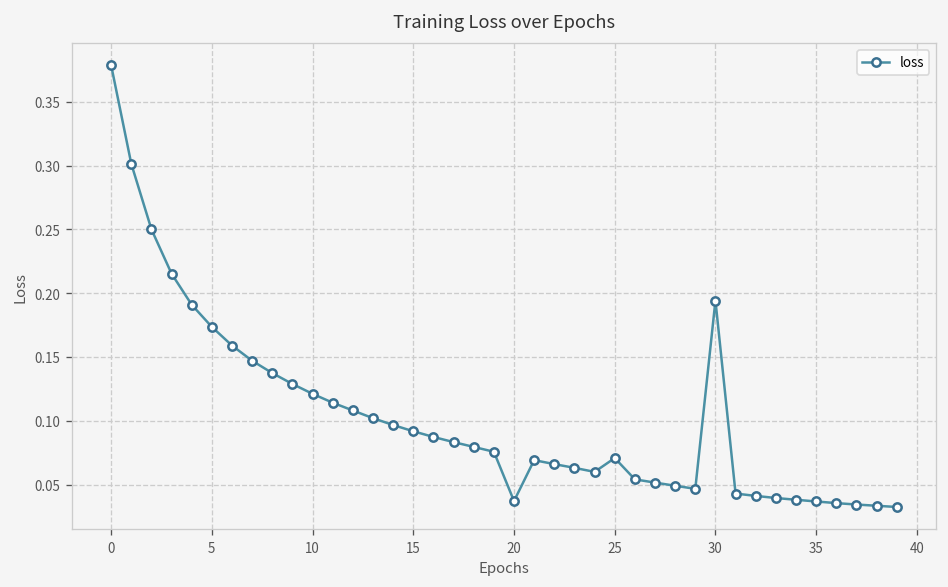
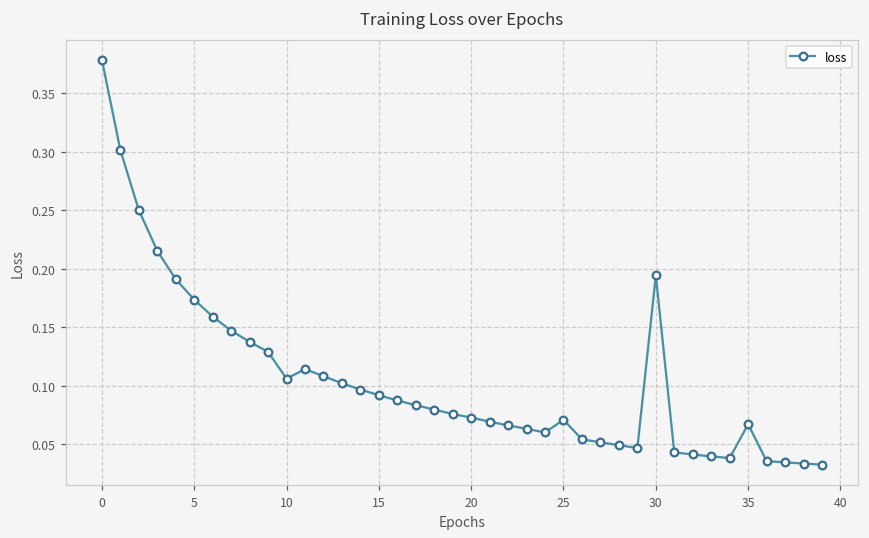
  {
    "0": 0.379,
    "5": 0.174,
-   "10": 0.121,
+   "10": 0.106,
    "15": 0.092,
-   "20": 0.037,
+   "20": 0.073,
    "25": 0.071,
    "30": 0.194,
-   "35": 0.037
+   "35": 0.067
  }
